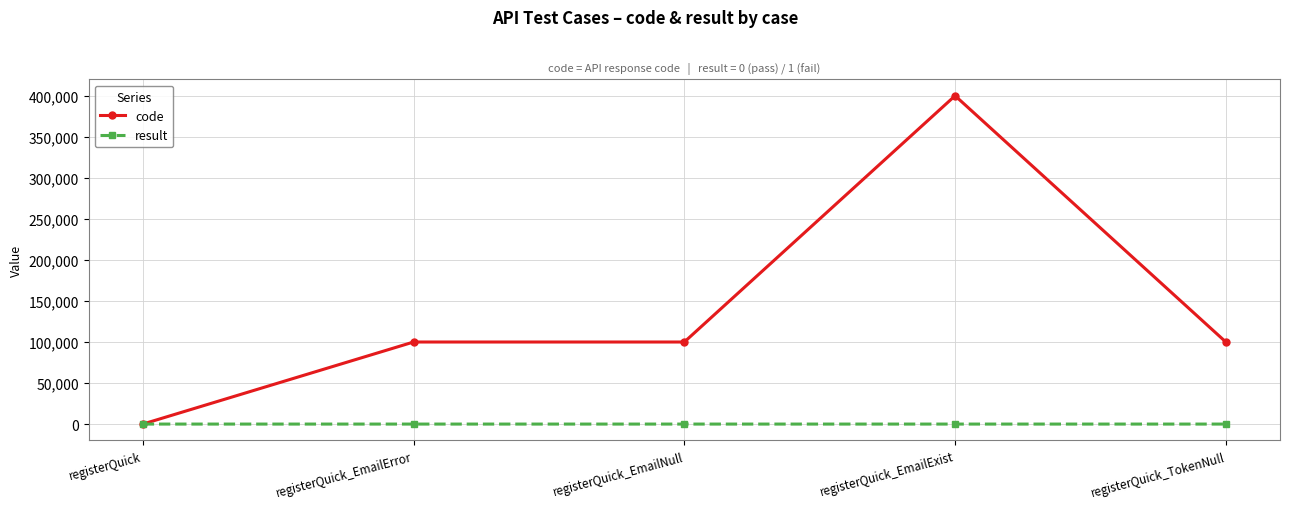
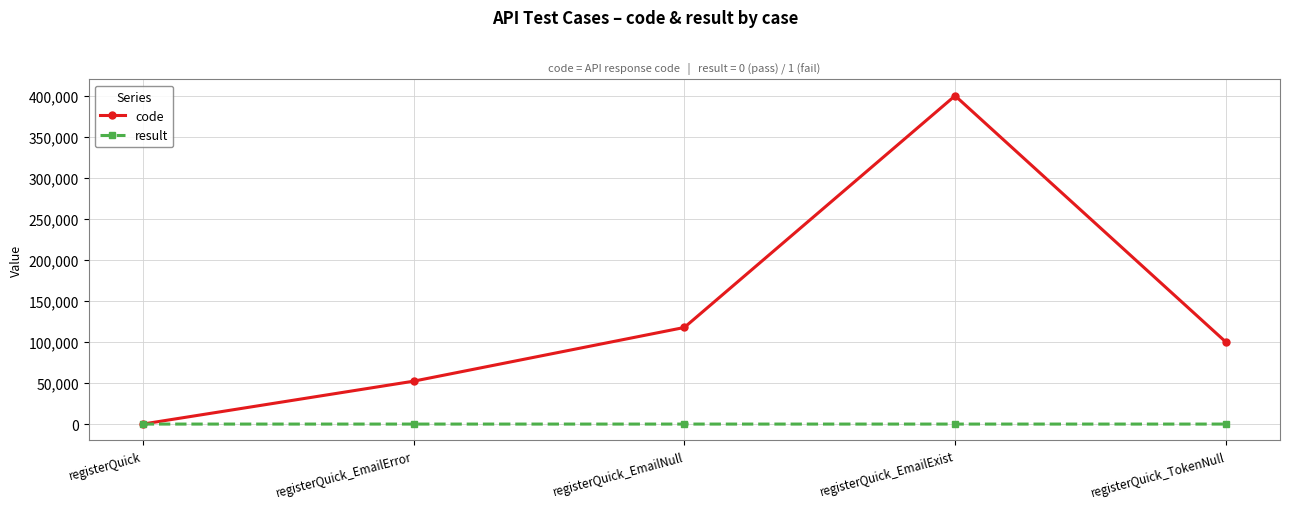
  {
    "code": {
-     "registerQuick_EmailError": "100,000",
-     "registerQuick_EmailNull": "100,000",
+     "registerQuick_EmailError": "50,000",
+     "registerQuick_EmailNull": "120,000",
      "registerQuick_EmailExist": "400,000",
      "registerQuick_TokenNull": "100,000"
    },
    "result": {
      "registerQuick_EmailError": "0",
      "registerQuick_EmailNull": "0",
      "registerQuick_EmailExist": "0",
      "registerQuick_TokenNull": "0"
    }
  }
